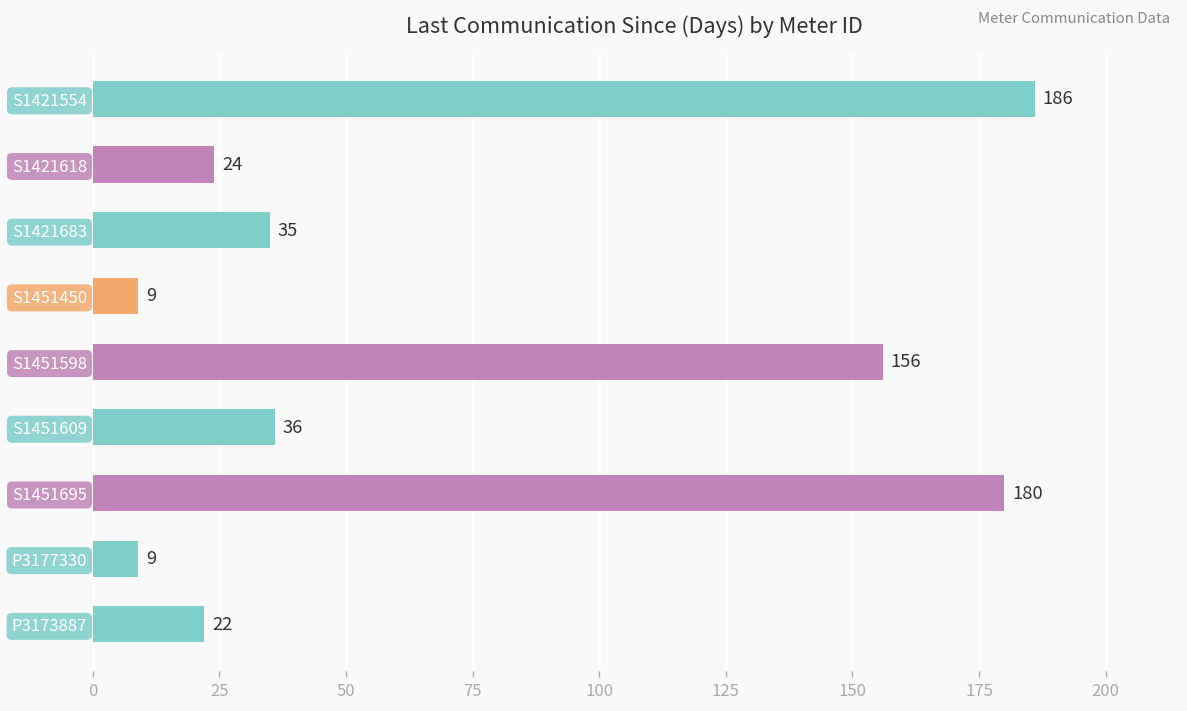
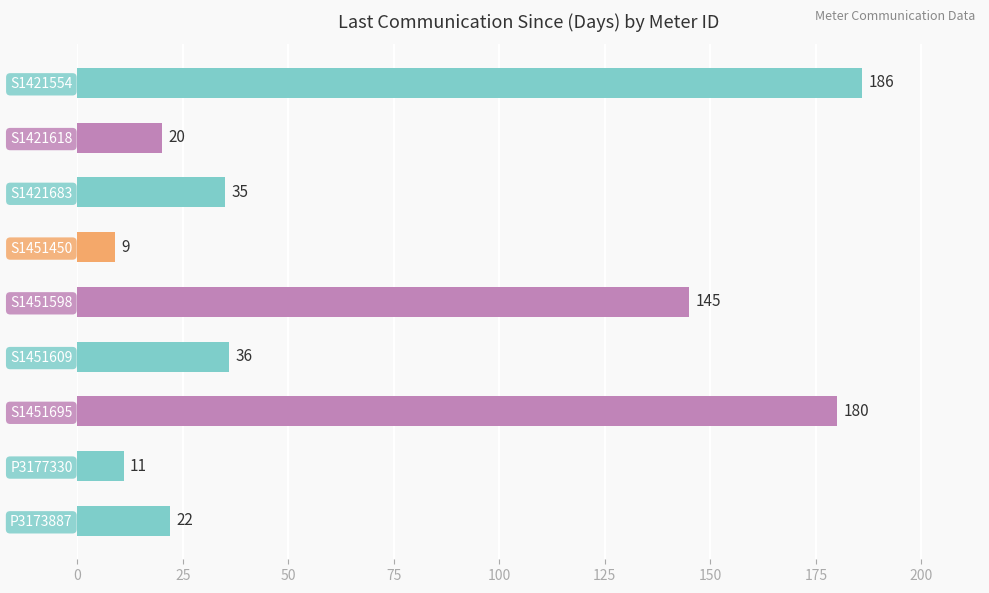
  {
    "S1421554": 186,
-   "S1421618": 24,
+   "S1421618": 20,
    "S1421683": 35,
    "S1451450": 9,
-   "S1451598": 156,
+   "S1451598": 145,
    "S1451609": 36,
    "S1451695": 180,
-   "P3177330": 9,
+   "P3177330": 11,
    "P3173887": 22
  }
